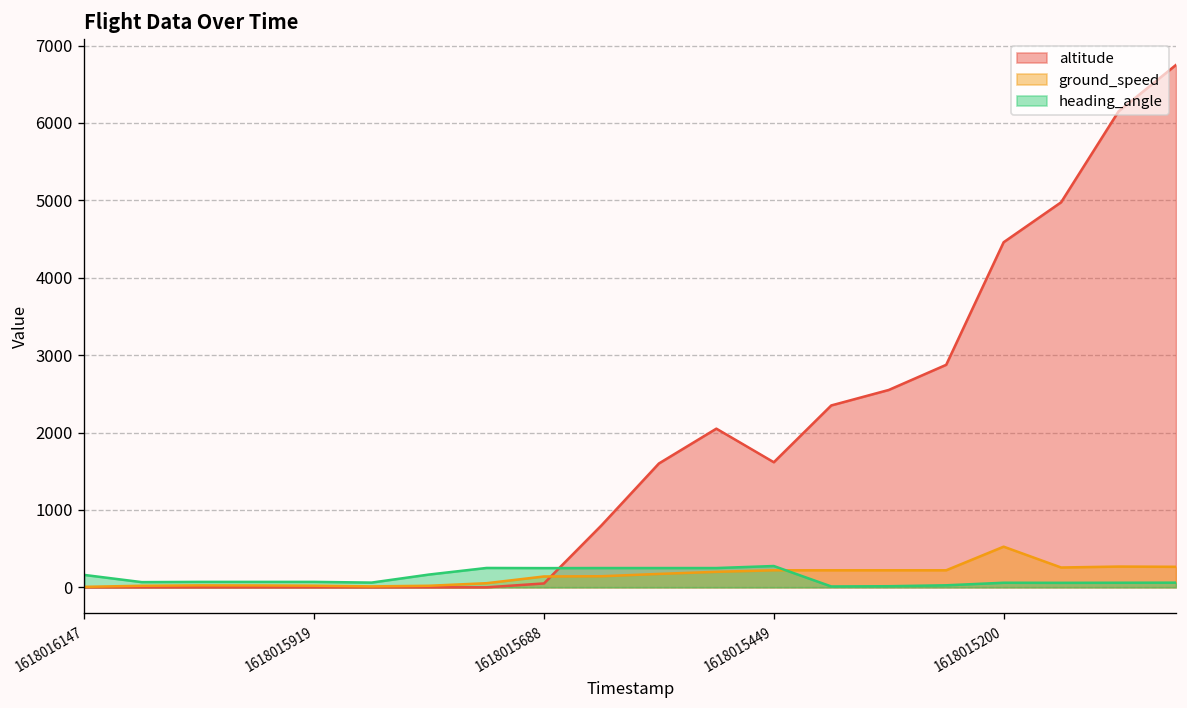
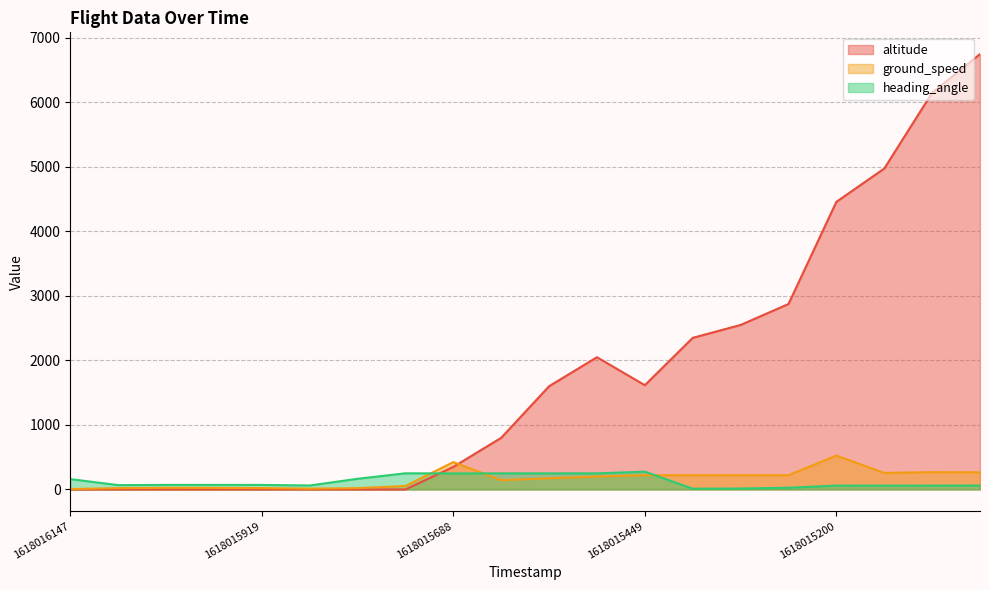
  {
    "altitude": {
-     "1618015688": 100,
+     "1618015688": 300,
      "1618015449": 1600,
      "1618015200": 4500
    },
    "ground_speed": {
-     "1618015688": 100,
+     "1618015688": 400,
      "1618015449": 200,
      "1618015200": 500
    },
    "heading_angle": {
      "1618016147": 200,
      "1618015919": 100,
      "1618015688": 200,
      "1618015449": 300,
      "1618015200": 100
    }
  }
